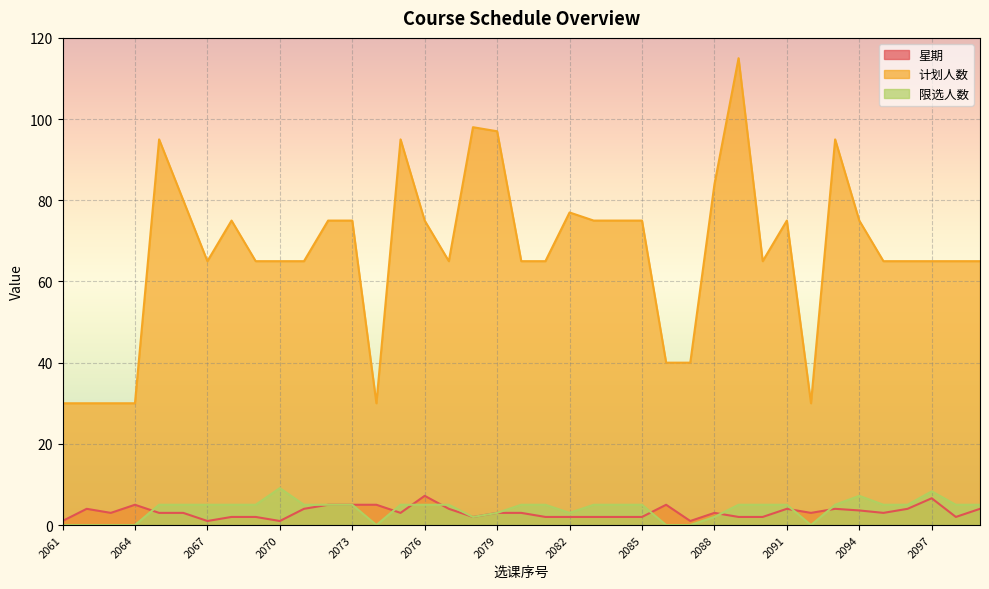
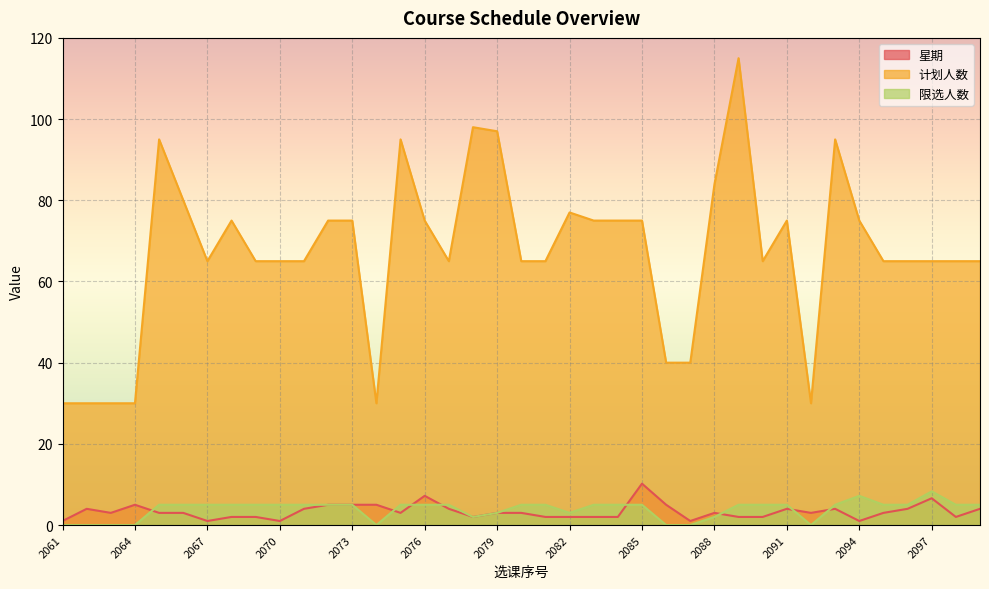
  {
    "星期": {
      "2061": 1,
      "2064": 5,
      "2067": 1,
      "2070": 1,
      "2076": 7,
      "2082": 2,
-     "2085": 2,
+     "2085": 10,
      "2088": 3,
      "2091": 4,
-     "2094": 4,
+     "2094": 1,
      "2097": 7
    },
    "计划人数": {
      "2061": 30,
      "2064": 30,
      "2067": 65,
      "2070": 65,
      "2073": 75,
      "2076": 75,
      "2079": 97,
      "2082": 77,
      "2085": 75,
      "2088": 84,
      "2091": 75,
      "2094": 75,
      "2097": 65
    },
    "限选人数": {
      "2061": 0,
      "2064": 0,
      "2067": 5,
-     "2070": 9,
+     "2070": 5,
      "2076": 5,
      "2082": 3,
      "2085": 5,
      "2088": 2,
      "2091": 5,
      "2094": 7,
      "2097": 8
    }
  }
